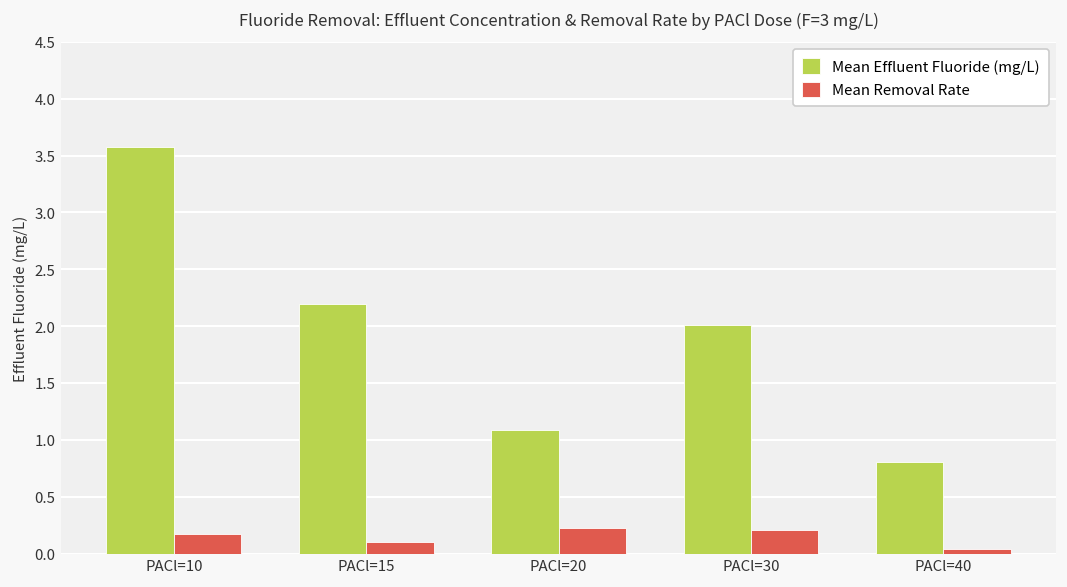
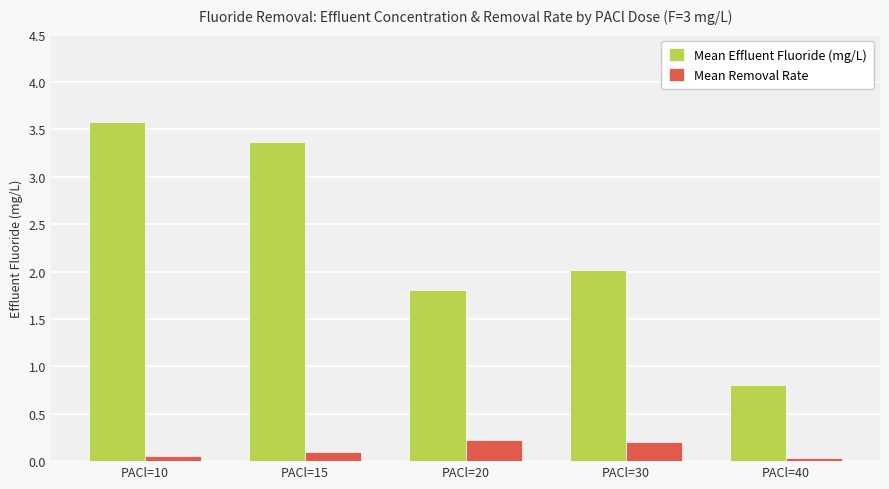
  {
    "Mean Effluent Fluoride (mg/L)": {
      "PACl=10": 3.6,
-     "PACl=15": 2.2,
-     "PACl=20": 1.1,
+     "PACl=15": 3.4,
+     "PACl=20": 1.8,
      "PACl=30": 2.0,
      "PACl=40": 0.8
    },
    "Mean Removal Rate": {
-     "PACl=10": 0.2,
+     "PACl=10": 0.0,
      "PACl=15": 0.1,
      "PACl=20": 0.2,
      "PACl=30": 0.2,
      "PACl=40": 0.0
    }
  }
